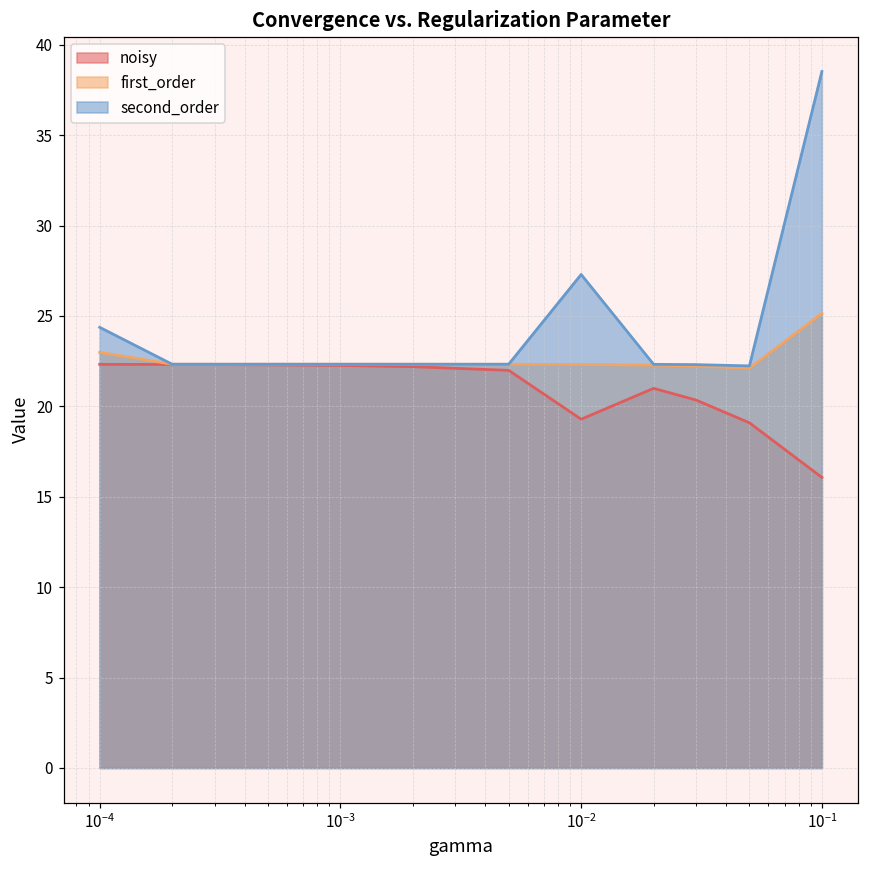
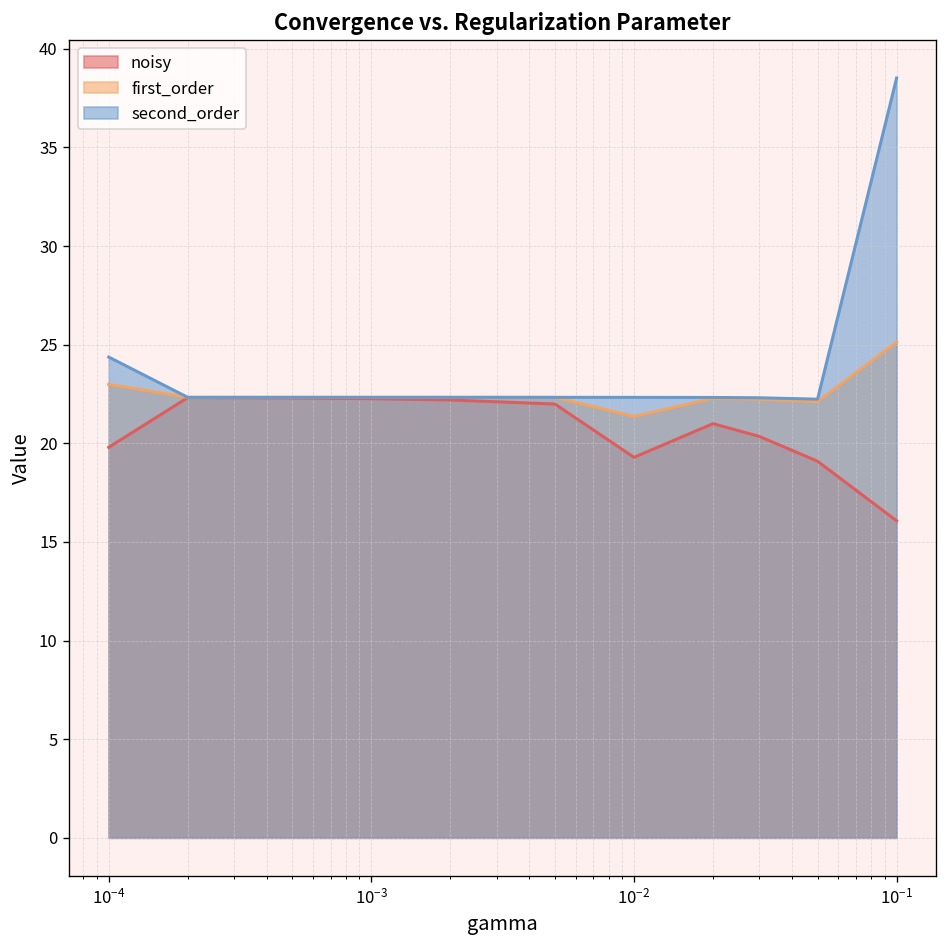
  {
    "noisy": {
-     "10^-4": 22.3,
+     "10^-4": 19.8,
      "10^-2": 19.3,
      "10^-1": 16.1
    },
    "first_order": {
      "10^-4": 23.0,
-     "10^-2": 22.3,
+     "10^-2": 21.4,
      "10^-1": 25.1
    },
    "second_order": {
      "10^-4": 24.4,
-     "10^-2": 27.3,
+     "10^-2": 22.3,
      "10^-1": 38.5
    }
  }
